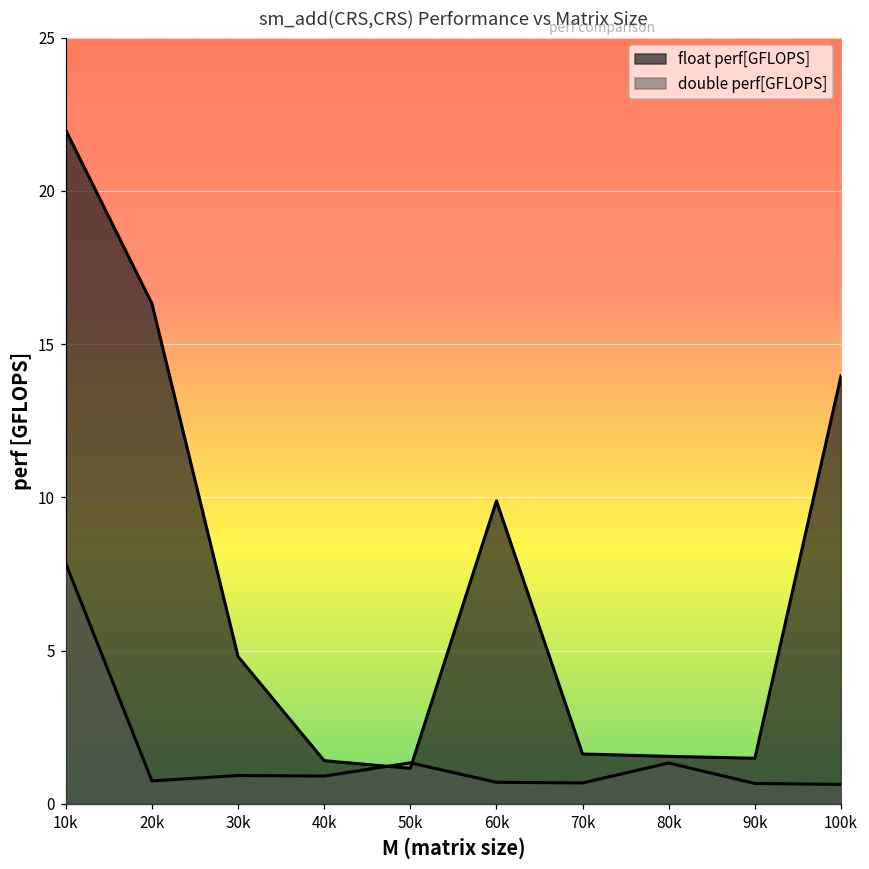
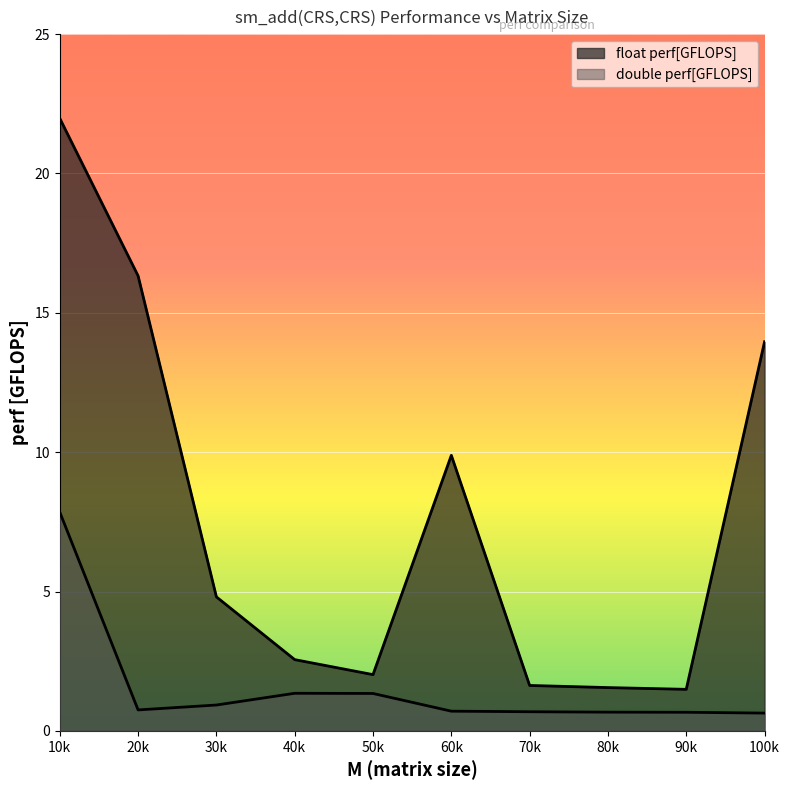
  {
    "float perf[GFLOPS]": {
      "10k": 22.0,
      "20k": 16.3,
      "30k": 4.8,
-     "40k": 1.4,
-     "50k": 1.2,
+     "40k": 2.6,
+     "50k": 2.0,
      "60k": 9.9,
      "70k": 1.6,
      "80k": 1.6,
      "90k": 1.5,
      "100k": 14.0
    },
    "double perf[GFLOPS]": {
      "10k": 7.8,
      "20k": 0.8,
      "30k": 0.9,
-     "40k": 0.9,
+     "40k": 1.3,
      "50k": 1.3,
      "60k": 0.7,
      "70k": 0.7,
-     "80k": 1.3,
+     "80k": 0.7,
      "90k": 0.7,
      "100k": 0.6
    }
  }
